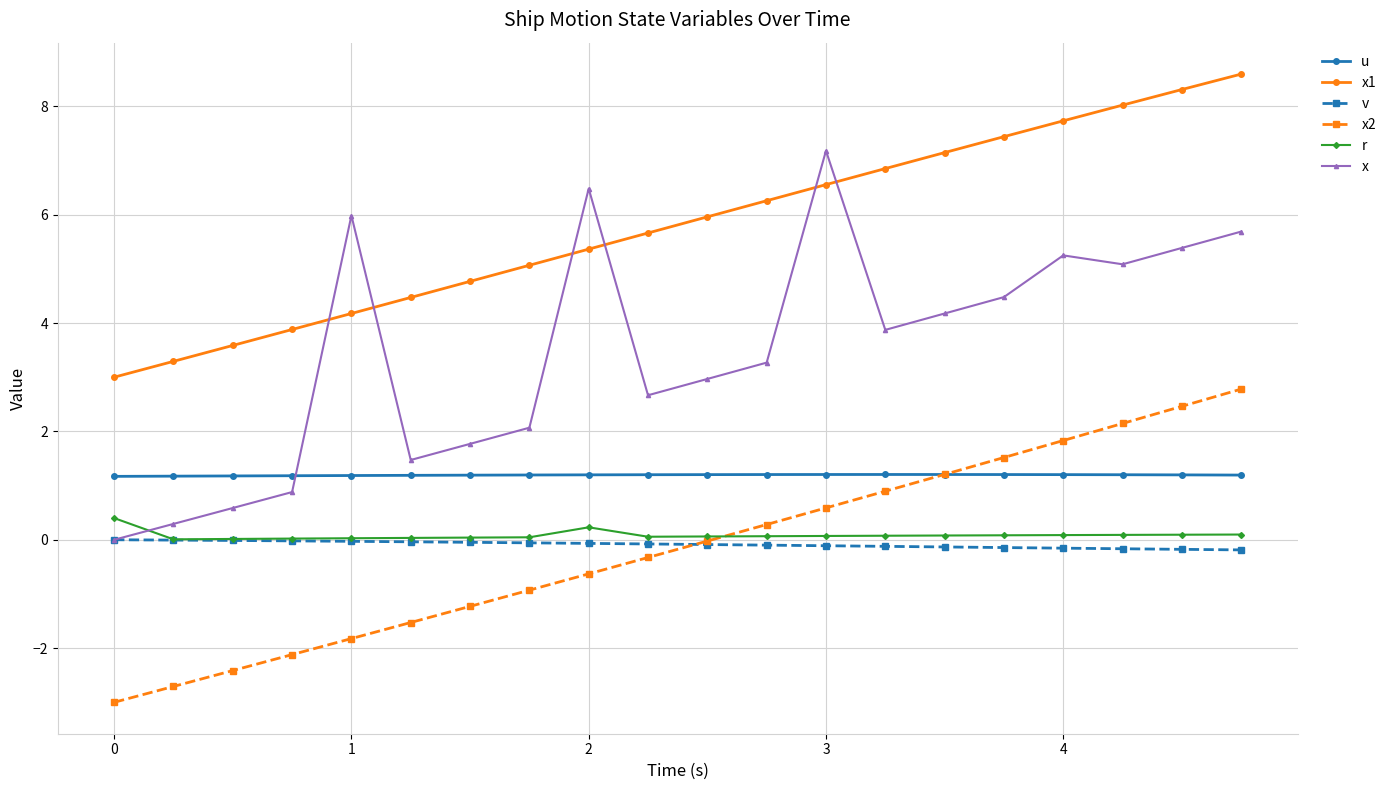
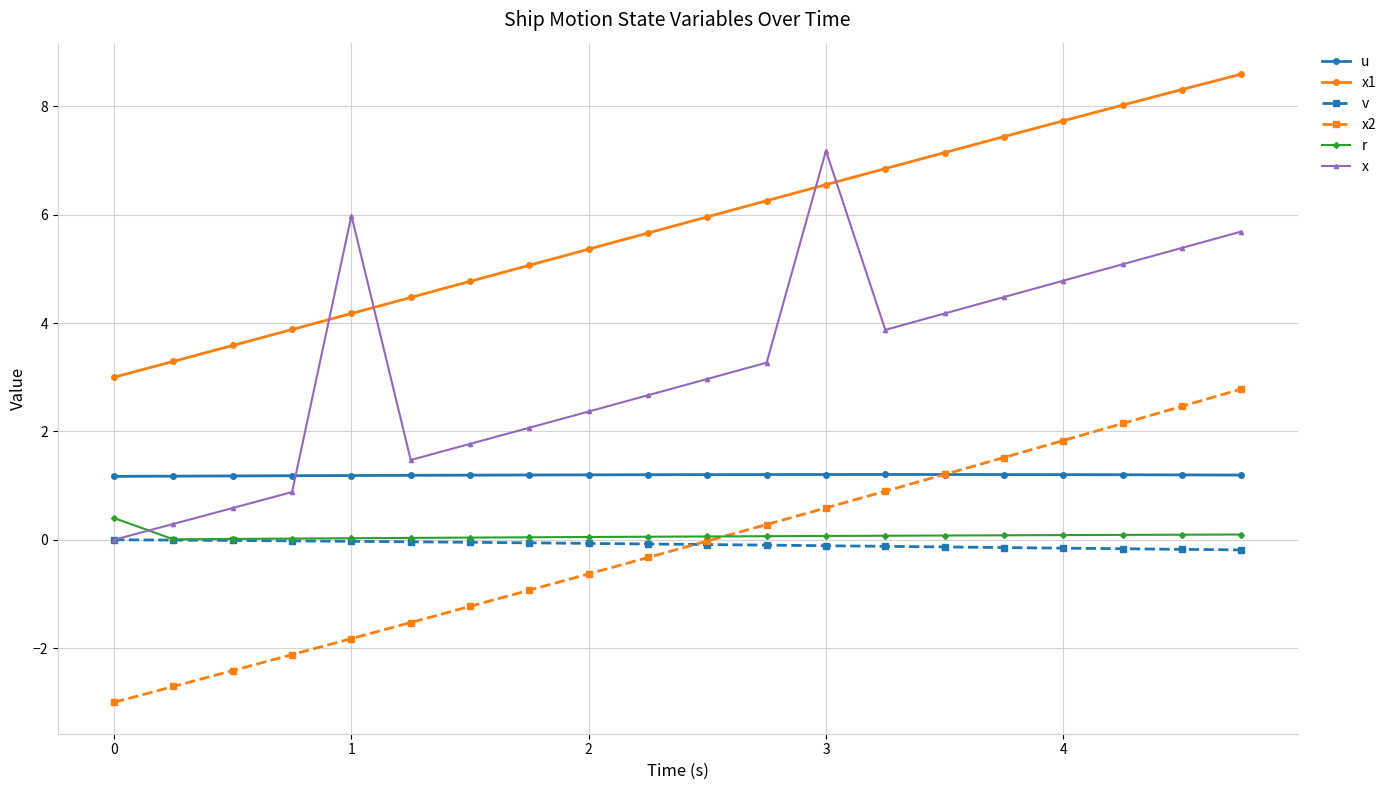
  {
    "r": {
      "0": 0.4,
      "1": 0.0,
-     "2": 0.2,
+     "2": 0.1,
      "3": 0.1,
      "4": 0.1
    },
    "x": {
      "1": 6.0,
-     "2": 6.5,
+     "2": 2.4,
      "3": 7.2,
-     "4": 5.2
+     "4": 4.8
    }
  }
